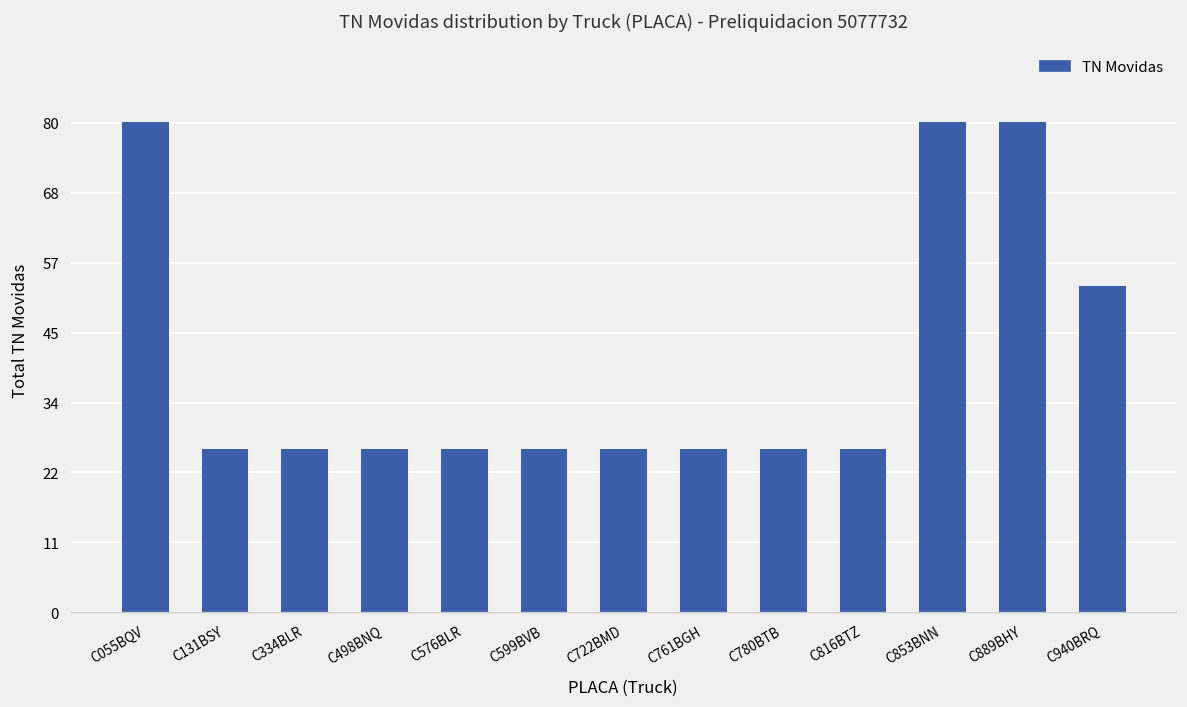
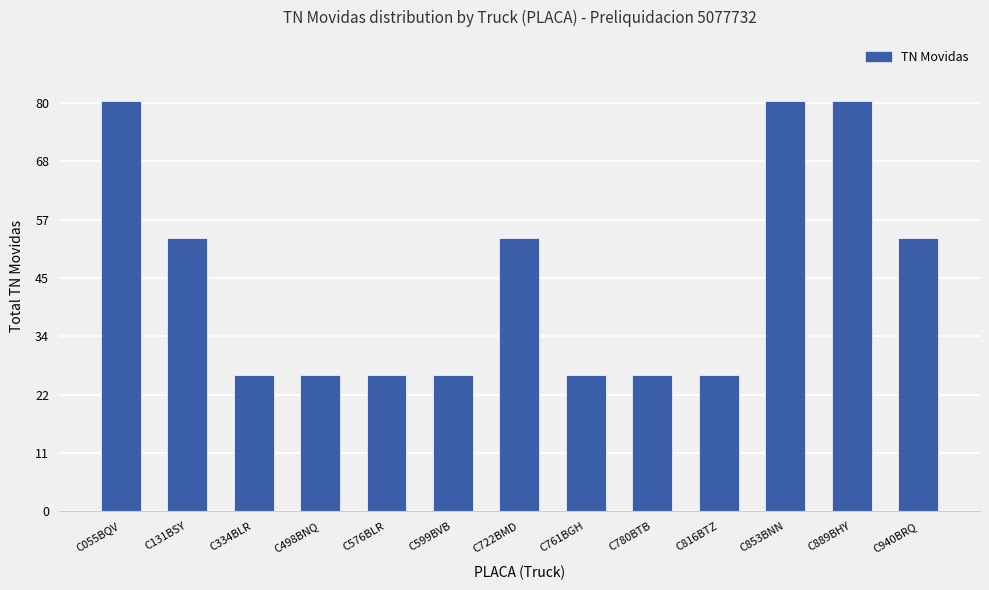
  {
    "C055BQV": 80,
-   "C131BSY": 27,
+   "C131BSY": 54,
    "C334BLR": 27,
    "C498BNQ": 27,
    "C576BLR": 27,
    "C599BVB": 27,
-   "C722BMD": 27,
+   "C722BMD": 54,
    "C761BGH": 27,
    "C780BTB": 27,
    "C816BTZ": 27,
    "C853BNN": 80,
    "C889BHY": 80,
    "C940BRQ": 54
  }
